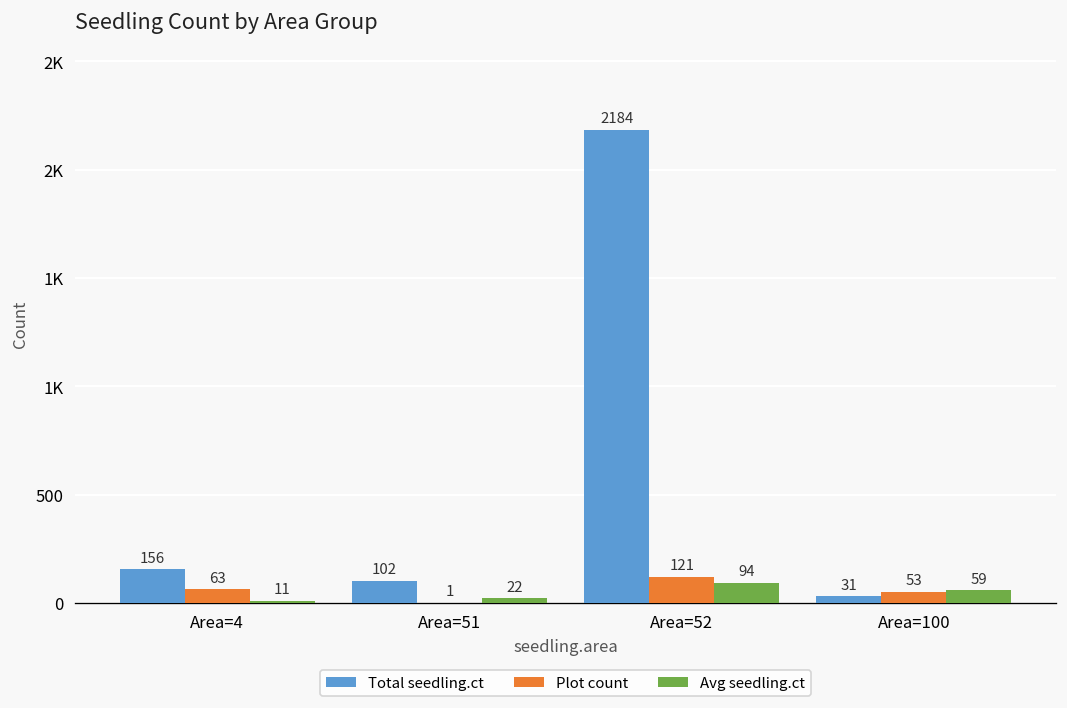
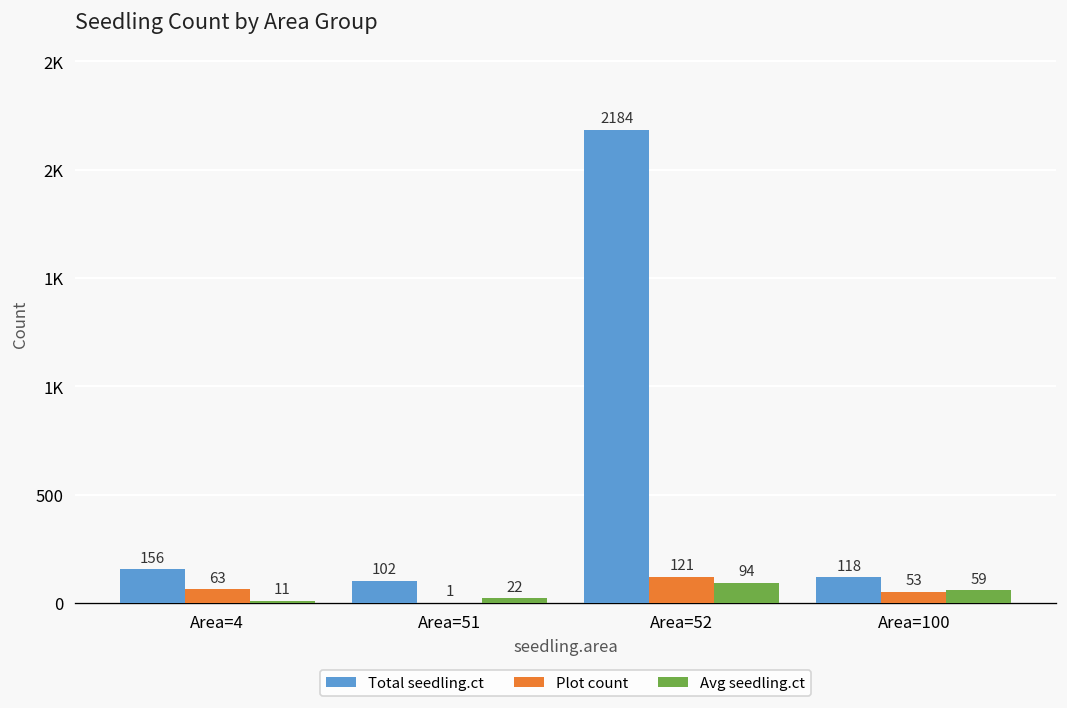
  {
    "Total seedling.ct": {
      "Area=4": 156,
      "Area=51": 102,
      "Area=52": 2184,
-     "Area=100": 31
+     "Area=100": 118
    },
    "Plot count": {
      "Area=4": 63,
      "Area=51": 1,
      "Area=52": 121,
      "Area=100": 53
    },
    "Avg seedling.ct": {
      "Area=4": 11,
      "Area=51": 22,
      "Area=52": 94,
      "Area=100": 59
    }
  }
